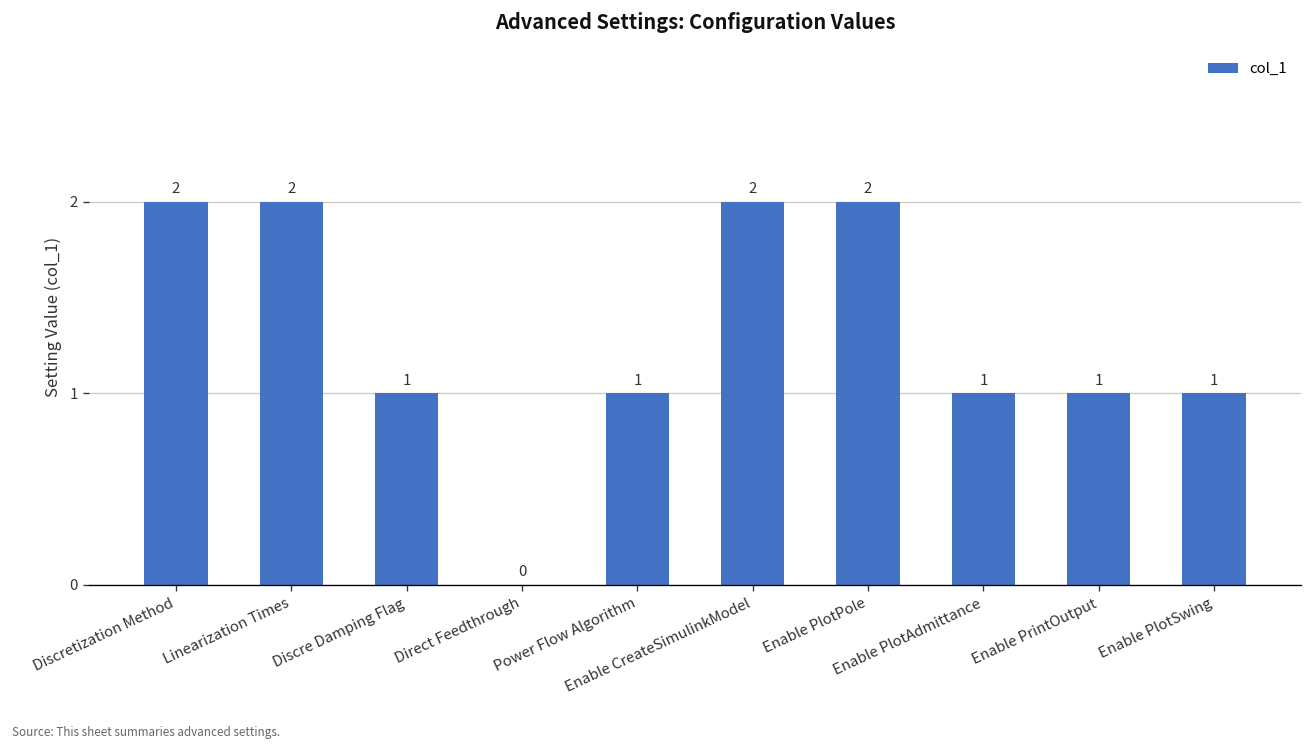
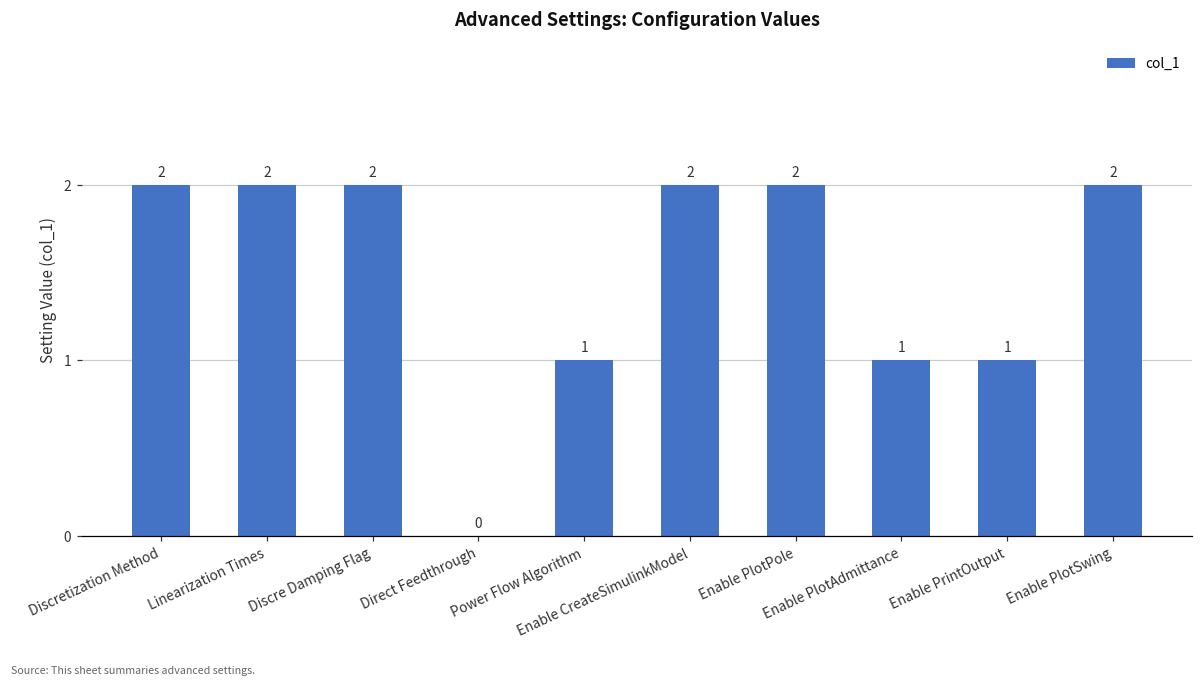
  {
    "Discretization Method": 2,
    "Linearization Times": 2,
-   "Discre Damping Flag": 1,
+   "Discre Damping Flag": 2,
    "Direct Feedthrough": 0,
    "Power Flow Algorithm": 1,
    "Enable CreateSimulinkModel": 2,
    "Enable PlotPole": 2,
    "Enable PlotAdmittance": 1,
    "Enable PrintOutput": 1,
-   "Enable PlotSwing": 1
+   "Enable PlotSwing": 2
  }
